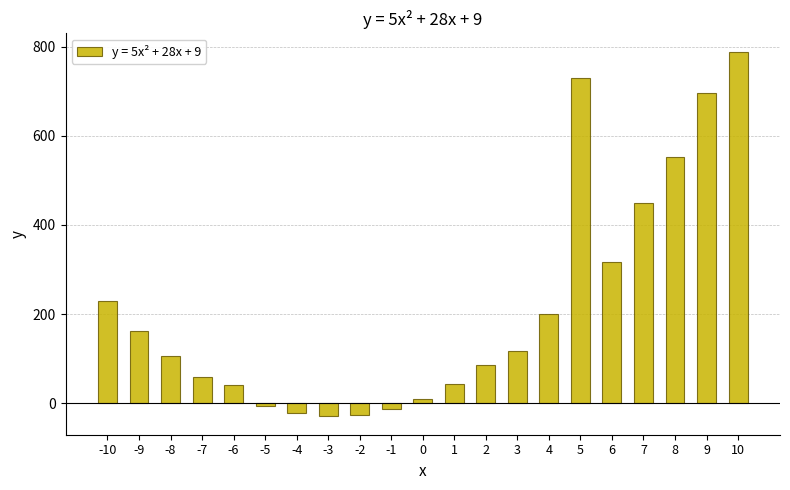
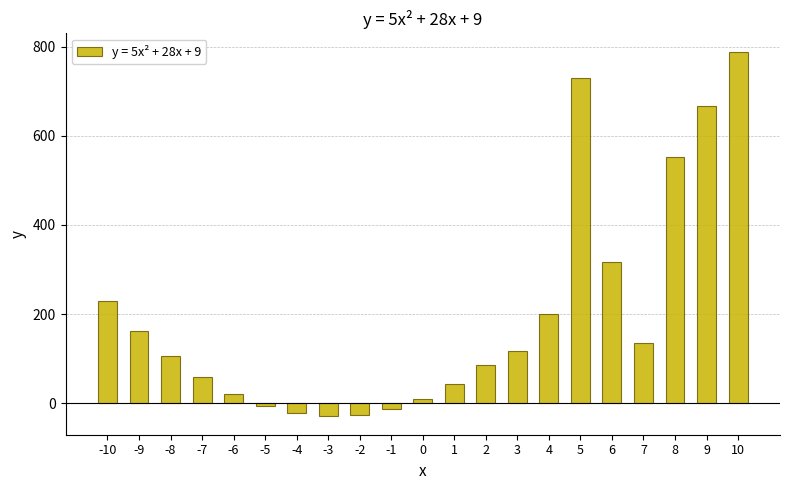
  {
    "-10": 230,
    "-9": 160,
    "-8": 110,
    "-7": 60,
-   "-6": 40,
+   "-6": 20,
    "-5": -10,
    "-4": -20,
    "-3": -30,
    "-2": -30,
    "-1": -10,
    "0": 10,
    "1": 40,
    "2": 90,
    "3": 120,
    "4": 200,
    "5": 730,
    "6": 320,
-   "7": 450,
+   "7": 140,
    "8": 550,
-   "9": 700,
+   "9": 670,
    "10": 790
  }
